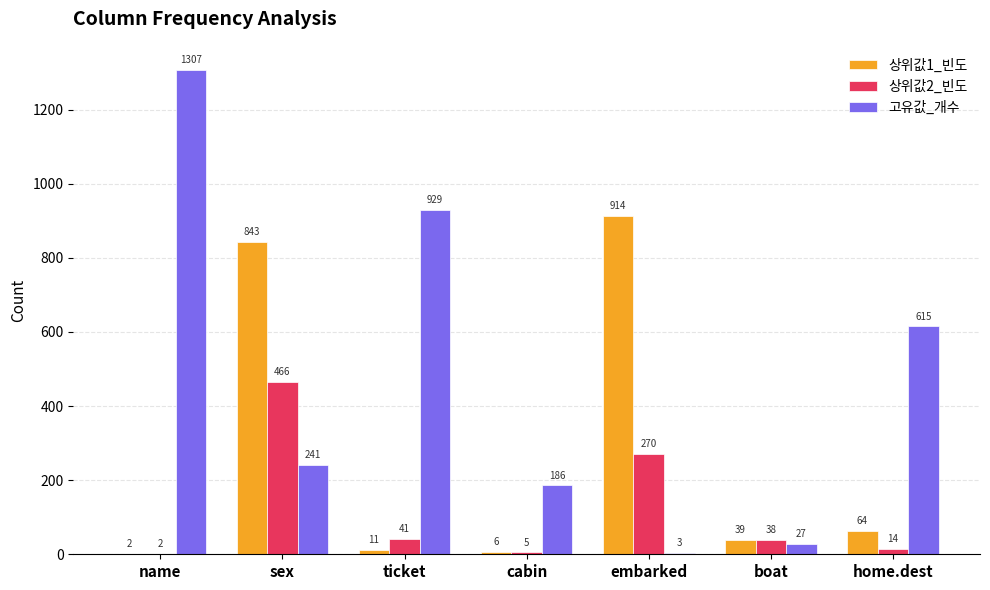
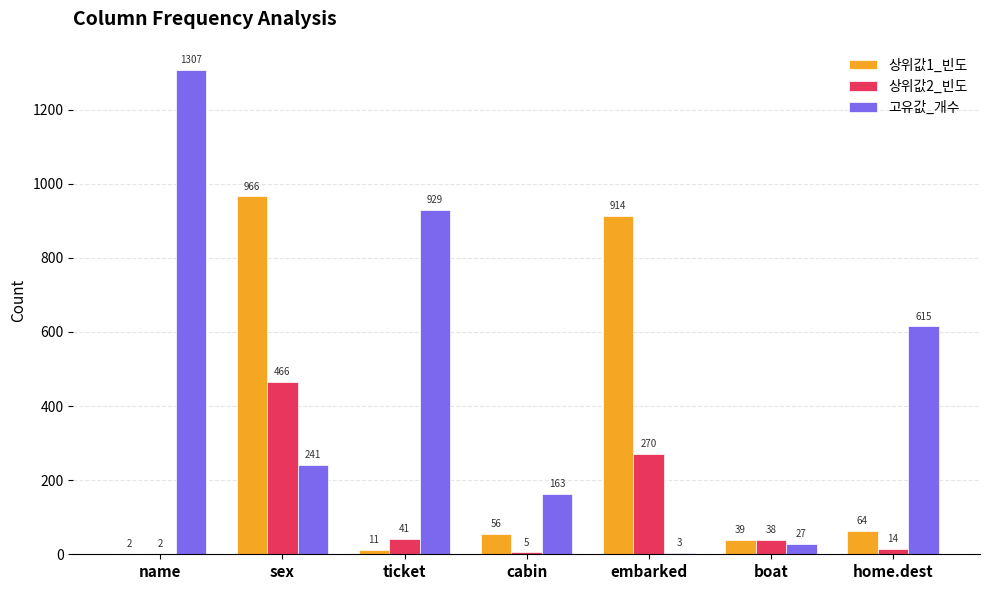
  {
    "상위값1_빈도": {
      "name": 2,
-     "sex": 843,
+     "sex": 966,
      "ticket": 11,
-     "cabin": 6,
+     "cabin": 56,
      "embarked": 914,
      "boat": 39,
      "home.dest": 64
    },
    "상위값2_빈도": {
      "name": 2,
      "sex": 466,
      "ticket": 41,
      "cabin": 5,
      "embarked": 270,
      "boat": 38,
      "home.dest": 14
    },
    "고유값_개수": {
      "name": 1307,
      "sex": 241,
      "ticket": 929,
-     "cabin": 186,
+     "cabin": 163,
      "embarked": 3,
      "boat": 27,
      "home.dest": 615
    }
  }
